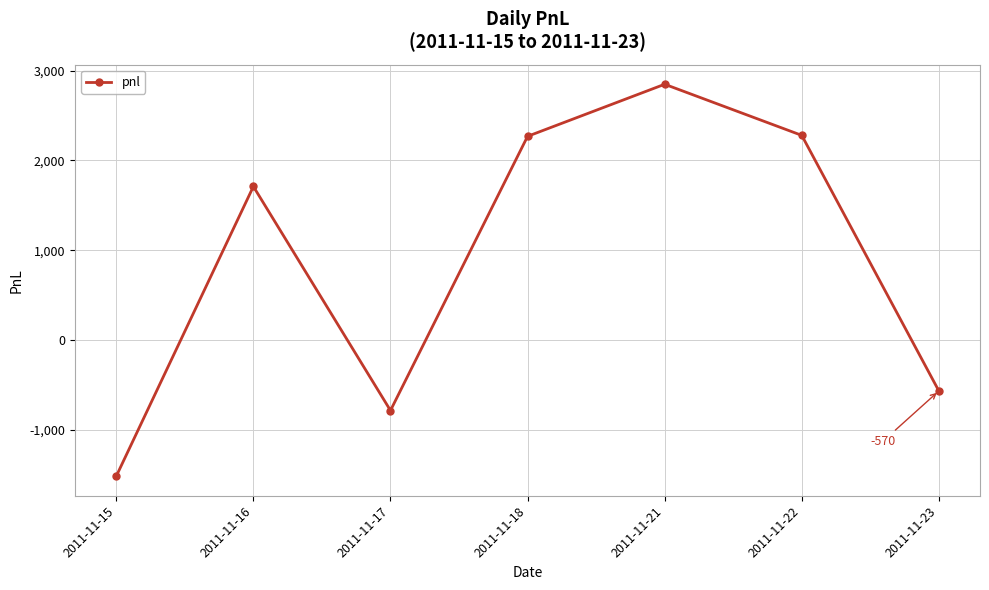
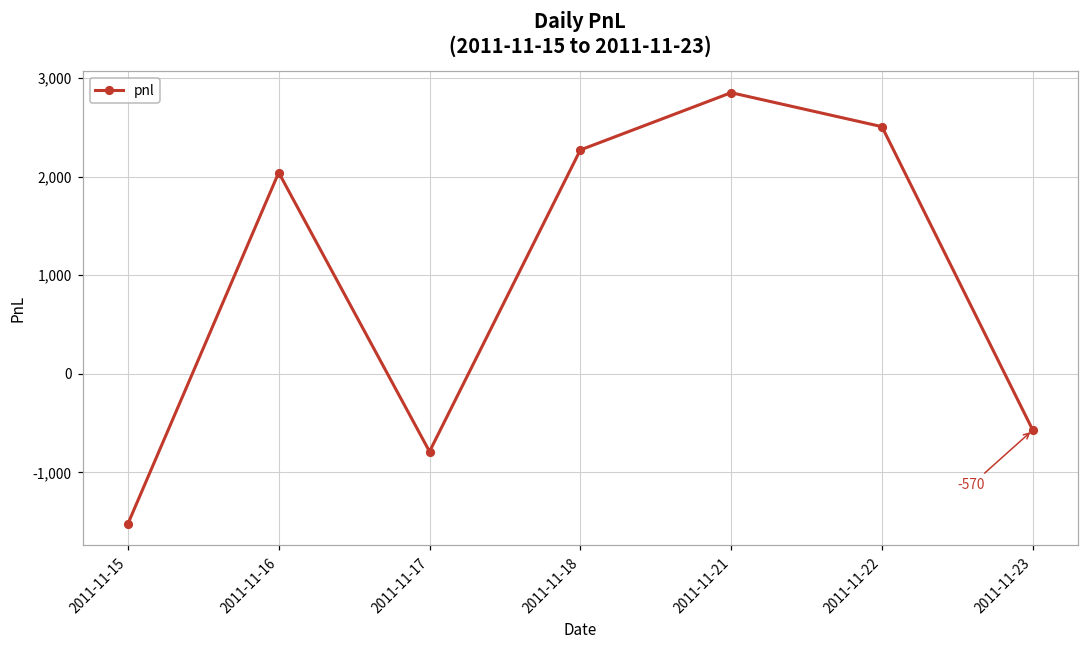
  {
    "2011-11-15": "-1,500",
-   "2011-11-16": "1,700",
+   "2011-11-16": "2,000",
    "2011-11-17": "-800",
    "2011-11-18": "2,300",
    "2011-11-21": "2,900",
-   "2011-11-22": "2,300"
+   "2011-11-22": "2,500"
  }
